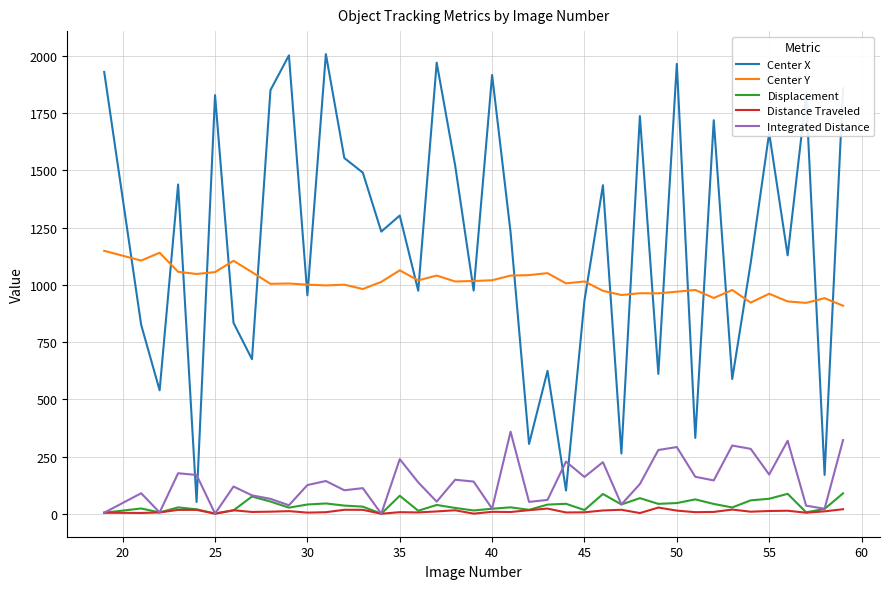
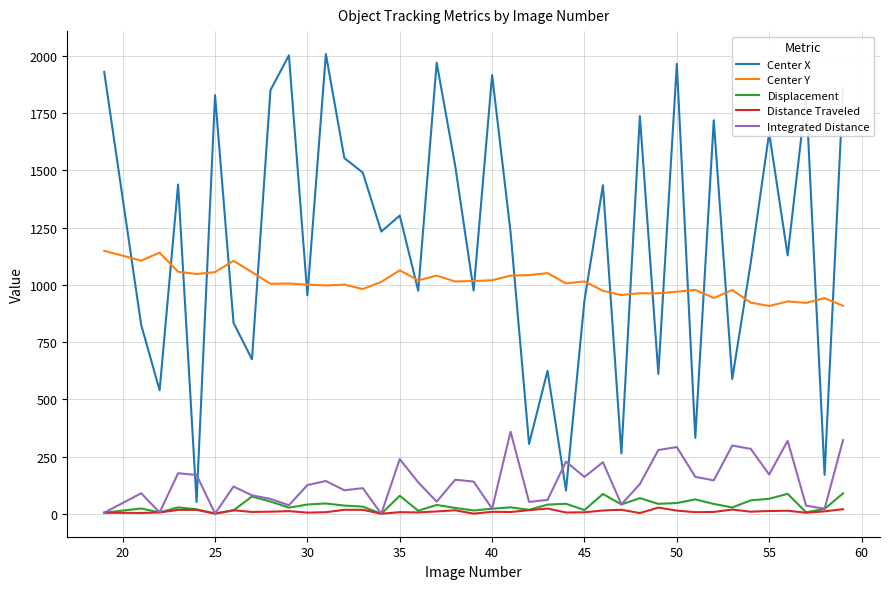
  {
    "Center X": {
      "25": 1830,
      "30": 950,
      "35": 1300,
      "40": 1920,
      "45": 930,
      "50": 1970
    },
    "Center Y": {
      "25": 1060,
      "30": 1000,
      "35": 1060,
      "40": 1020,
      "45": 1010,
      "50": 970,
-     "55": 960
+     "55": 910
    },
    "Displacement": {
      "30": 40,
      "35": 80,
      "50": 50,
      "55": 70
    },
    "Distance Traveled": {
      "30": 0,
      "35": 10,
      "40": 10,
      "50": 10,
      "55": 10
    },
    "Integrated Distance": {
      "30": 130,
      "35": 240,
      "45": 160,
      "50": 290,
      "55": 170
    }
  }
